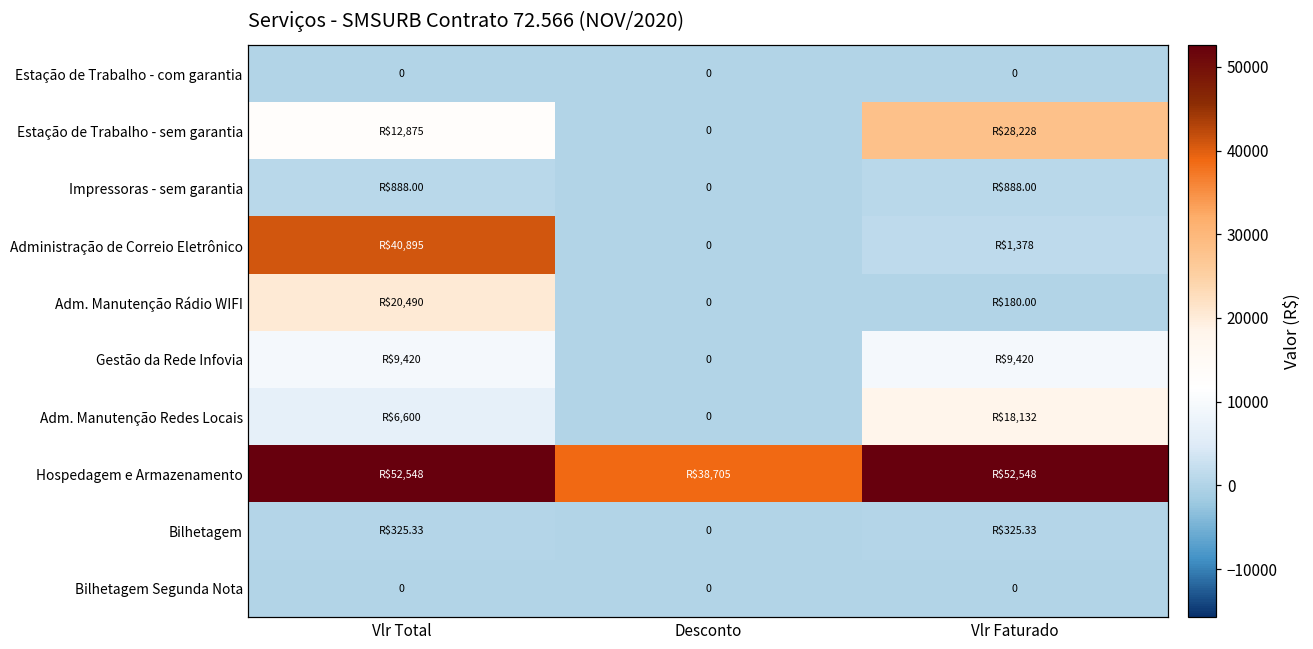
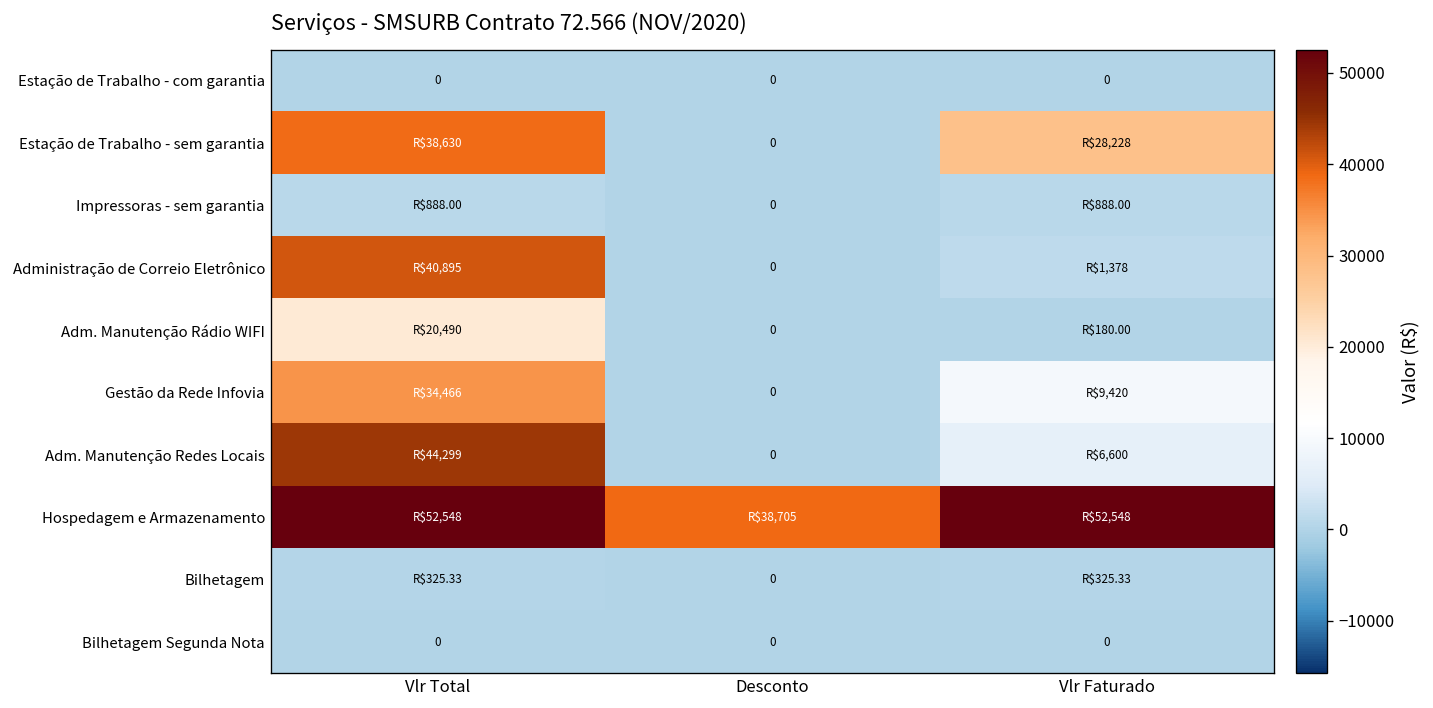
  {
    "Estação de Trabalho - com garantia": {
      "Vlr Total": "0",
      "Desconto": "0",
      "Vlr Faturado": "0"
    },
    "Estação de Trabalho - sem garantia": {
-     "Vlr Total": "$12,875",
+     "Vlr Total": "$38,630",
      "Desconto": "0",
      "Vlr Faturado": "$28,228"
    },
    "Impressoras - sem garantia": {
      "Vlr Total": "$888.00",
      "Desconto": "0",
      "Vlr Faturado": "$888.00"
    },
    "Administração de Correio Eletrônico": {
      "Vlr Total": "$40,895",
      "Desconto": "0",
      "Vlr Faturado": "$1,378"
    },
    "Adm. Manutenção Rádio WIFI": {
      "Vlr Total": "$20,490",
      "Desconto": "0",
      "Vlr Faturado": "$180.00"
    },
    "Gestão da Rede Infovia": {
-     "Vlr Total": "$9,420",
+     "Vlr Total": "$34,466",
      "Desconto": "0",
      "Vlr Faturado": "$9,420"
    },
    "Adm. Manutenção Redes Locais": {
-     "Vlr Total": "$6,600",
+     "Vlr Total": "$44,299",
      "Desconto": "0",
-     "Vlr Faturado": "$18,132"
+     "Vlr Faturado": "$6,600"
    },
    "Hospedagem e Armazenamento": {
      "Vlr Total": "$52,548",
      "Desconto": "$38,705",
      "Vlr Faturado": "$52,548"
    },
    "Bilhetagem": {
      "Vlr Total": "$325.33",
      "Desconto": "0",
      "Vlr Faturado": "$325.33"
    },
    "Bilhetagem Segunda Nota": {
      "Vlr Total": "0",
      "Desconto": "0",
      "Vlr Faturado": "0"
    }
  }
